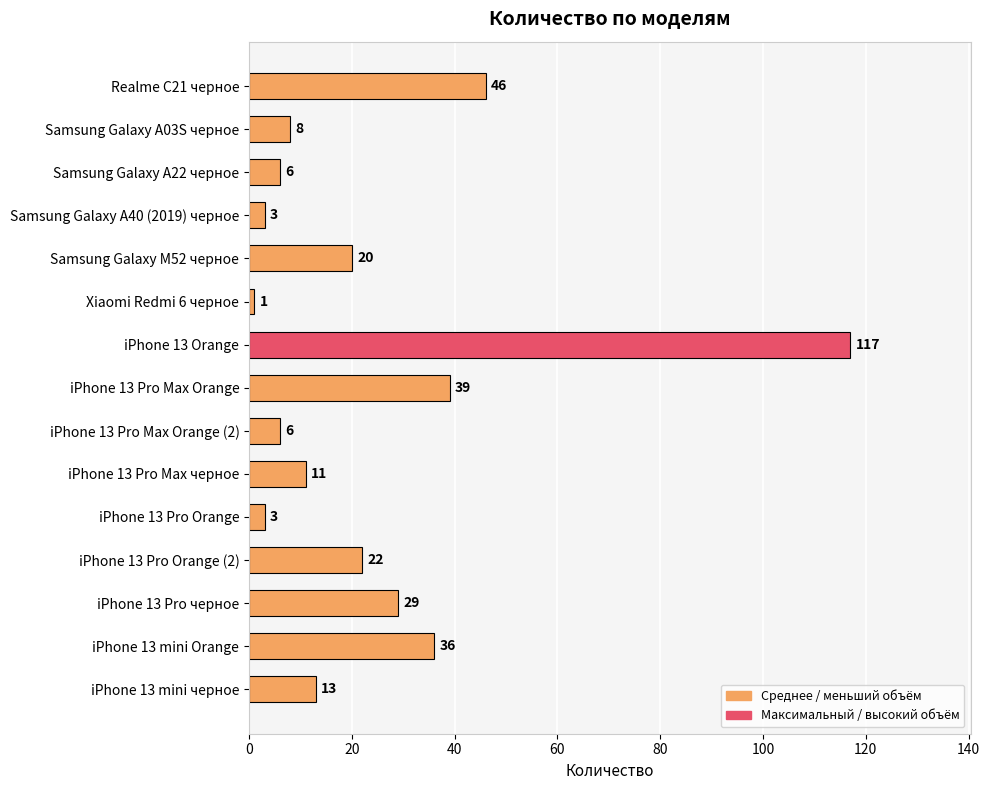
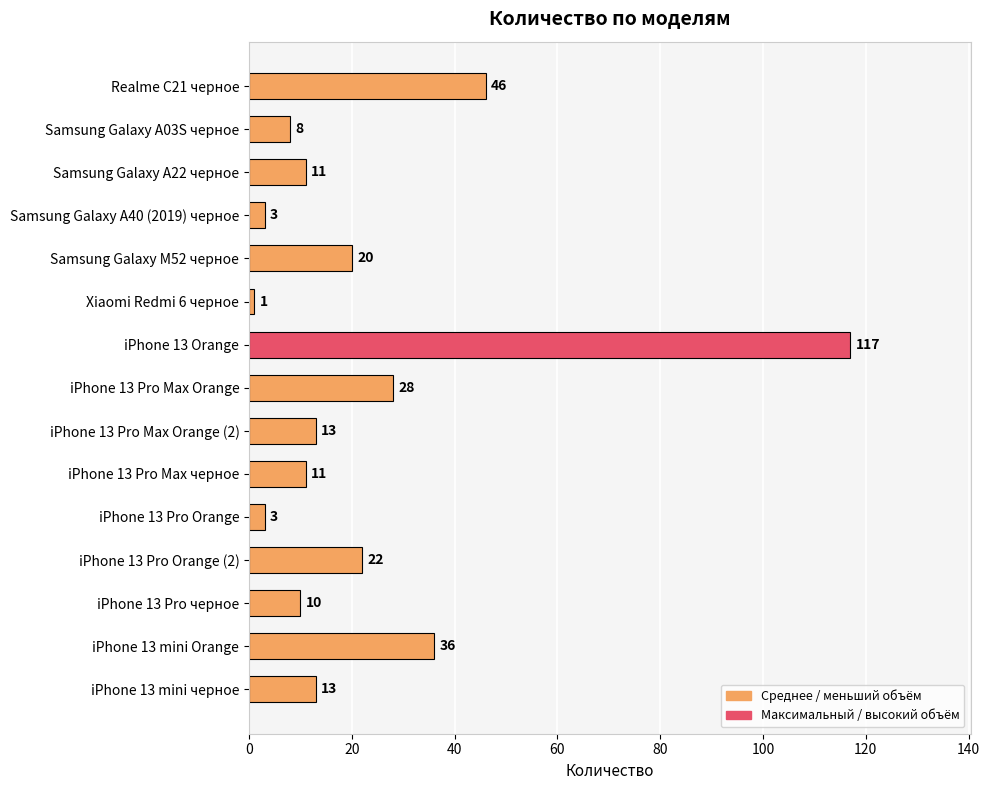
  {
    "Realme C21 черное": 46,
    "Samsung Galaxy A03S черное": 8,
-   "Samsung Galaxy A22 черное": 6,
+   "Samsung Galaxy A22 черное": 11,
    "Samsung Galaxy A40 (2019) черное": 3,
    "Samsung Galaxy M52 черное": 20,
    "Xiaomi Redmi 6 черное": 1,
    "iPhone 13 Orange": 117,
-   "iPhone 13 Pro Max Orange": 39,
-   "iPhone 13 Pro Max Orange (2)": 6,
+   "iPhone 13 Pro Max Orange": 28,
+   "iPhone 13 Pro Max Orange (2)": 13,
    "iPhone 13 Pro Max черное": 11,
    "iPhone 13 Pro Orange": 3,
    "iPhone 13 Pro Orange (2)": 22,
-   "iPhone 13 Pro черное": 29,
+   "iPhone 13 Pro черное": 10,
    "iPhone 13 mini Orange": 36,
    "iPhone 13 mini черное": 13
  }
